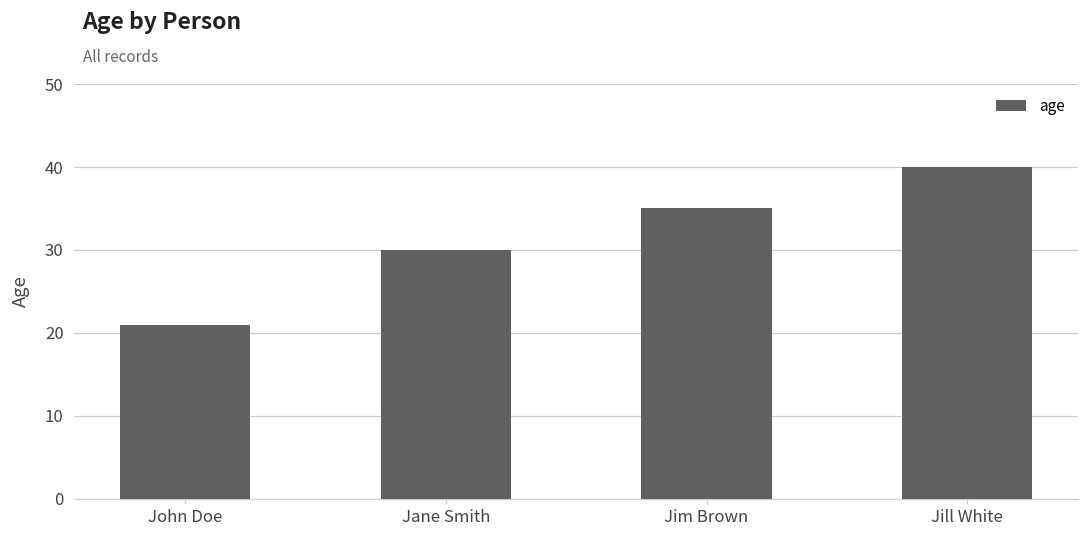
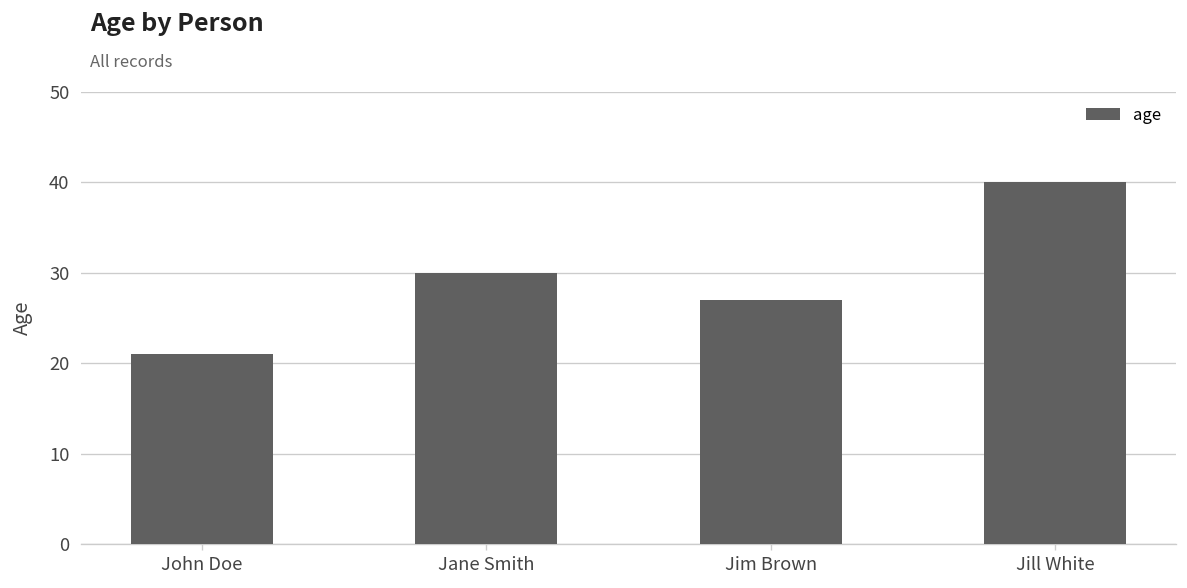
  {
    "John Doe": 21,
    "Jane Smith": 30,
-   "Jim Brown": 35,
+   "Jim Brown": 27,
    "Jill White": 40
  }
